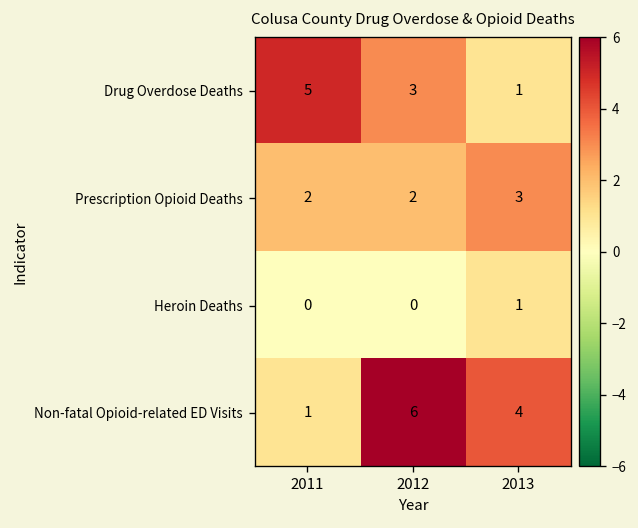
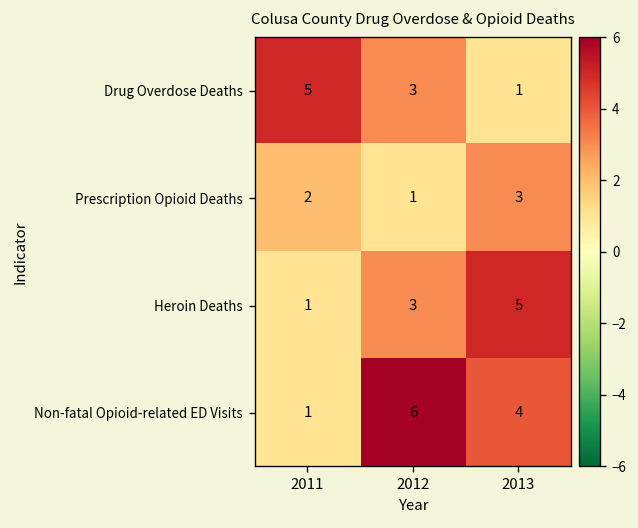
  {
    "Drug Overdose Deaths": {
      "2011": 5,
      "2012": 3,
      "2013": 1
    },
    "Prescription Opioid Deaths": {
      "2011": 2,
-     "2012": 2,
+     "2012": 1,
      "2013": 3
    },
    "Heroin Deaths": {
-     "2011": 0,
-     "2012": 0,
-     "2013": 1
+     "2011": 1,
+     "2012": 3,
+     "2013": 5
    },
    "Non-fatal Opioid-related ED Visits": {
      "2011": 1,
      "2012": 6,
      "2013": 4
    }
  }
